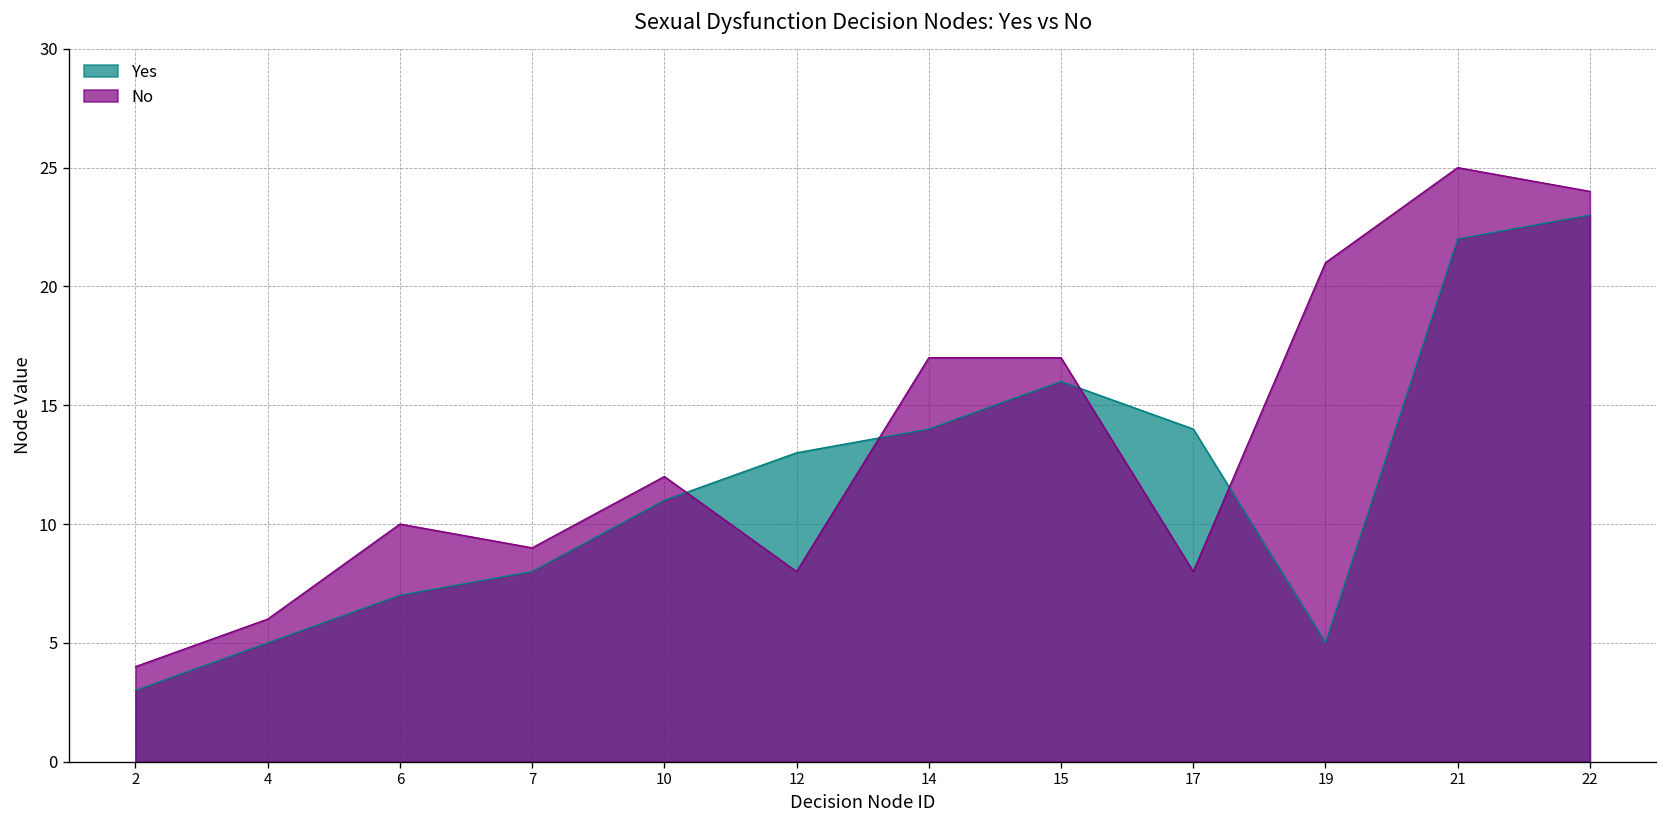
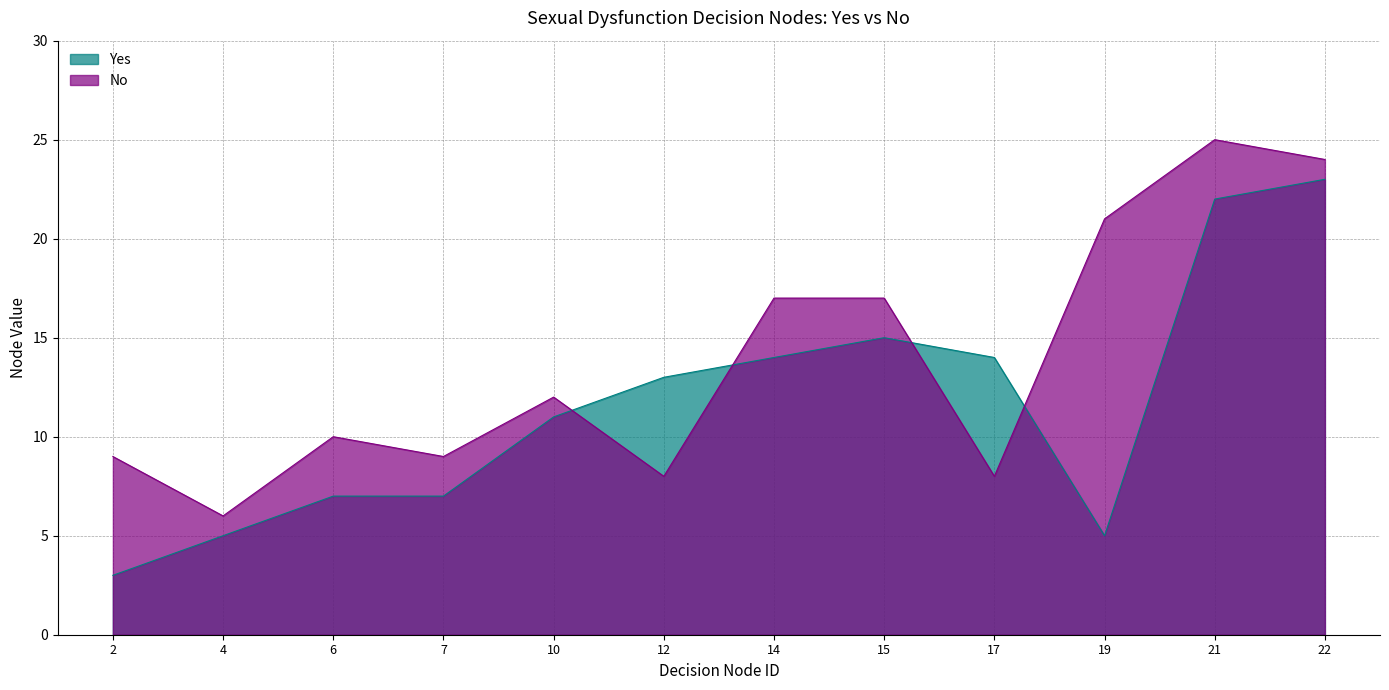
  {
    "Yes": {
      "2": 3,
      "4": 5,
      "6": 7,
-     "7": 8,
+     "7": 7,
      "10": 11,
      "12": 13,
      "14": 14,
-     "15": 16,
+     "15": 15,
      "17": 14,
      "19": 5,
      "21": 22,
      "22": 23
    },
    "No": {
-     "2": 4,
+     "2": 9,
      "4": 6,
      "6": 10,
      "7": 9,
      "10": 12,
      "12": 8,
      "14": 17,
      "15": 17,
      "17": 8,
      "19": 21,
      "21": 25,
      "22": 24
    }
  }
